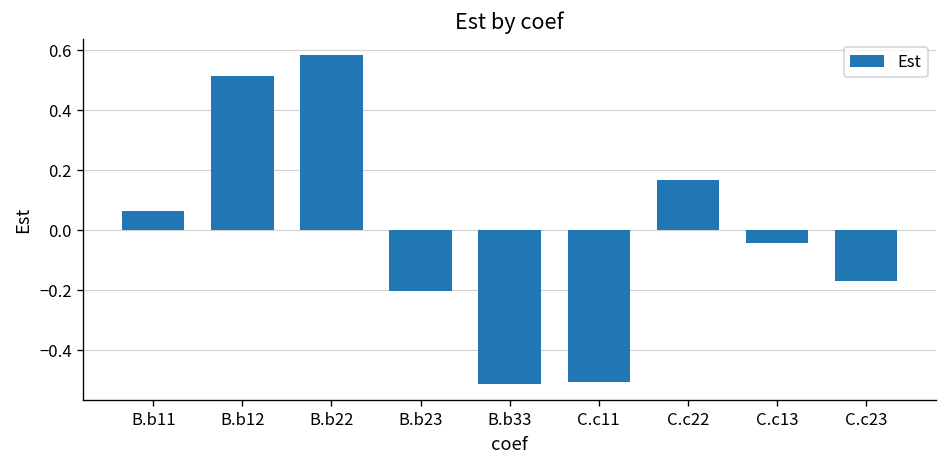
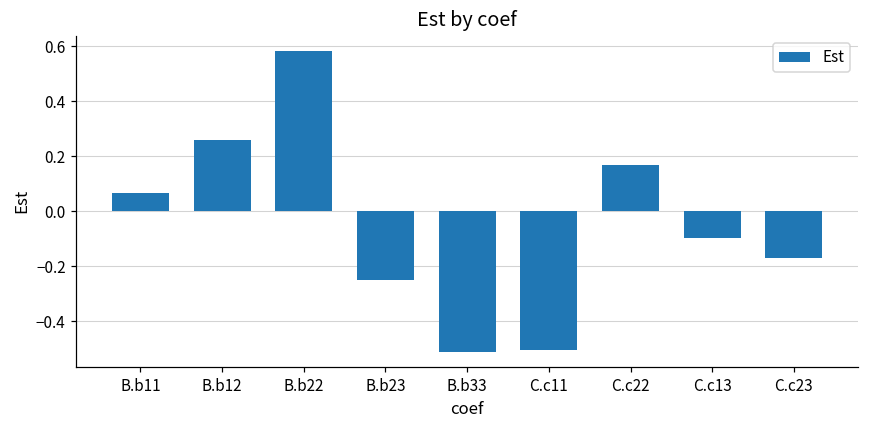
  {
    "B.b11": 0.06,
-   "B.b12": 0.51,
+   "B.b12": 0.26,
    "B.b22": 0.58,
-   "B.b23": -0.20,
+   "B.b23": -0.25,
    "B.b33": -0.51,
    "C.c11": -0.50,
    "C.c22": 0.17,
-   "C.c13": -0.04,
+   "C.c13": -0.10,
    "C.c23": -0.17
  }
